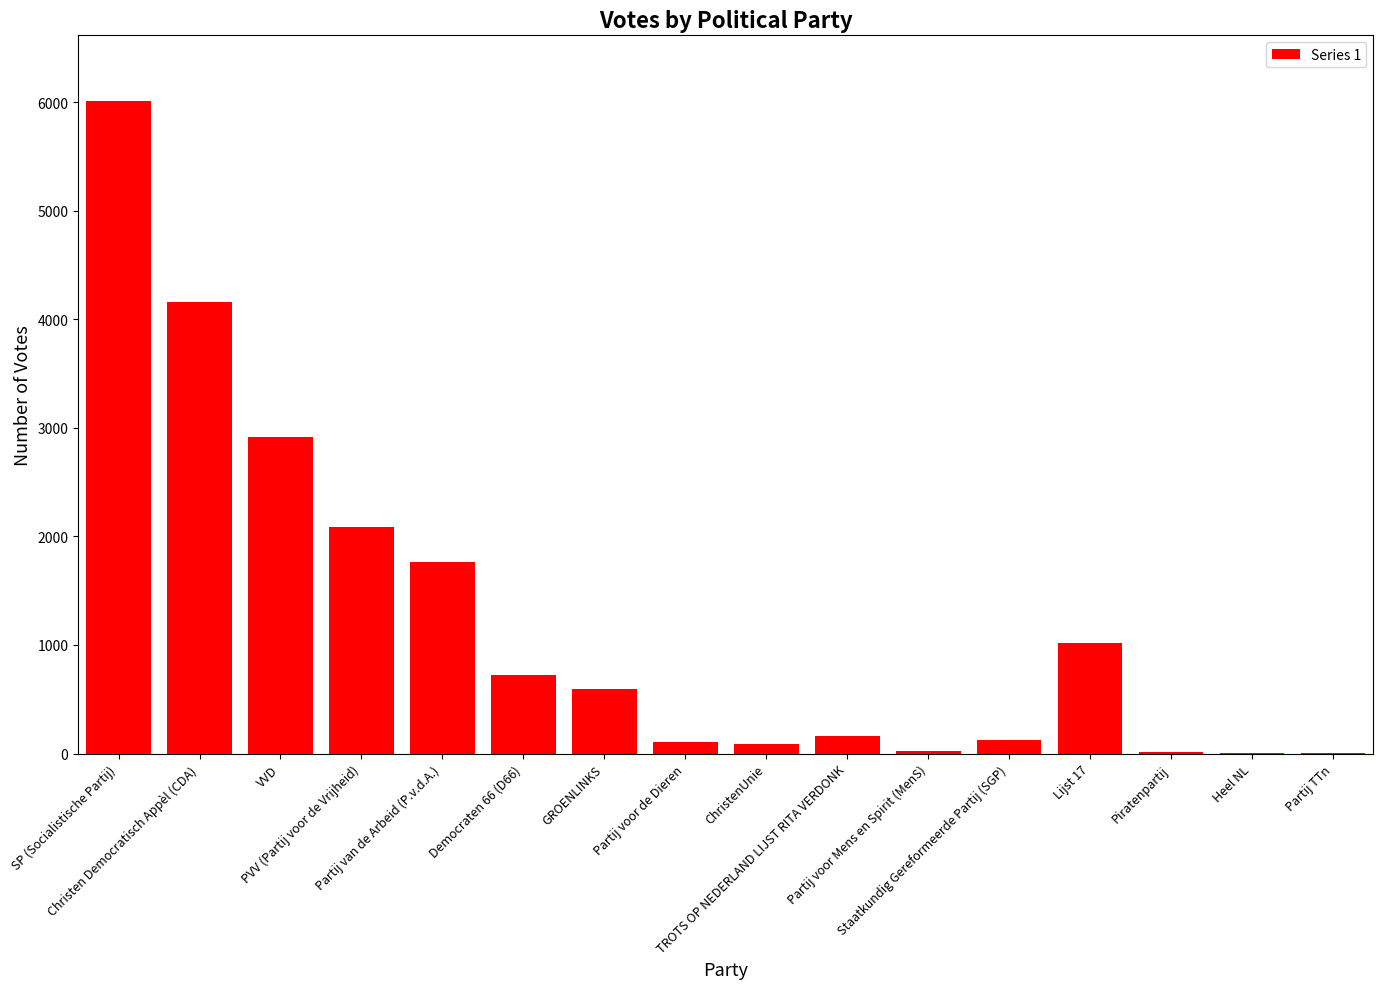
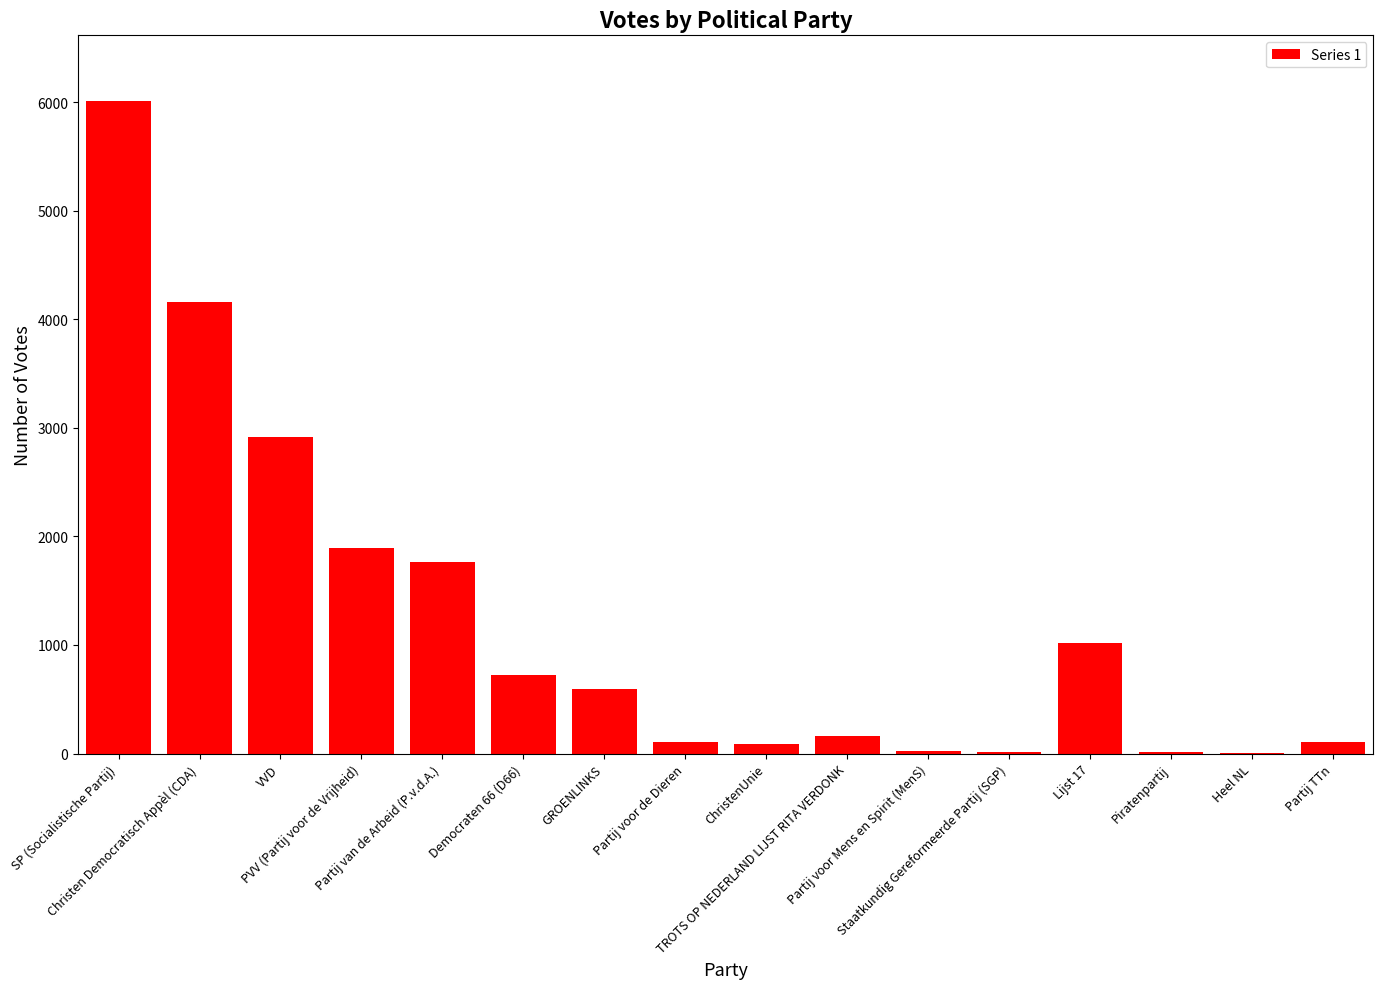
  {
    "SP (Socialistische Partij)": 6010,
    "Christen Democratisch Appèl (CDA)": 4160,
    "VVD": 2920,
-   "PVV (Partij voor de Vrijheid)": 2080,
+   "PVV (Partij voor de Vrijheid)": 1900,
    "Partij van de Arbeid (P.v.d.A.)": 1770,
    "Democraten 66 (D66)": 730,
    "GROENLINKS": 590,
    "Partij voor de Dieren": 110,
    "ChristenUnie": 90,
    "TROTS OP NEDERLAND LIJST RITA VERDONK": 170,
    "Partij voor Mens en Spirit (MenS)": 30,
-   "Staatkundig Gereformeerde Partij (SGP)": 120,
+   "Staatkundig Gereformeerde Partij (SGP)": 20,
    "Lijst 17": 1020,
-   "Partij TTn": 0
+   "Partij TTn": 110
  }
